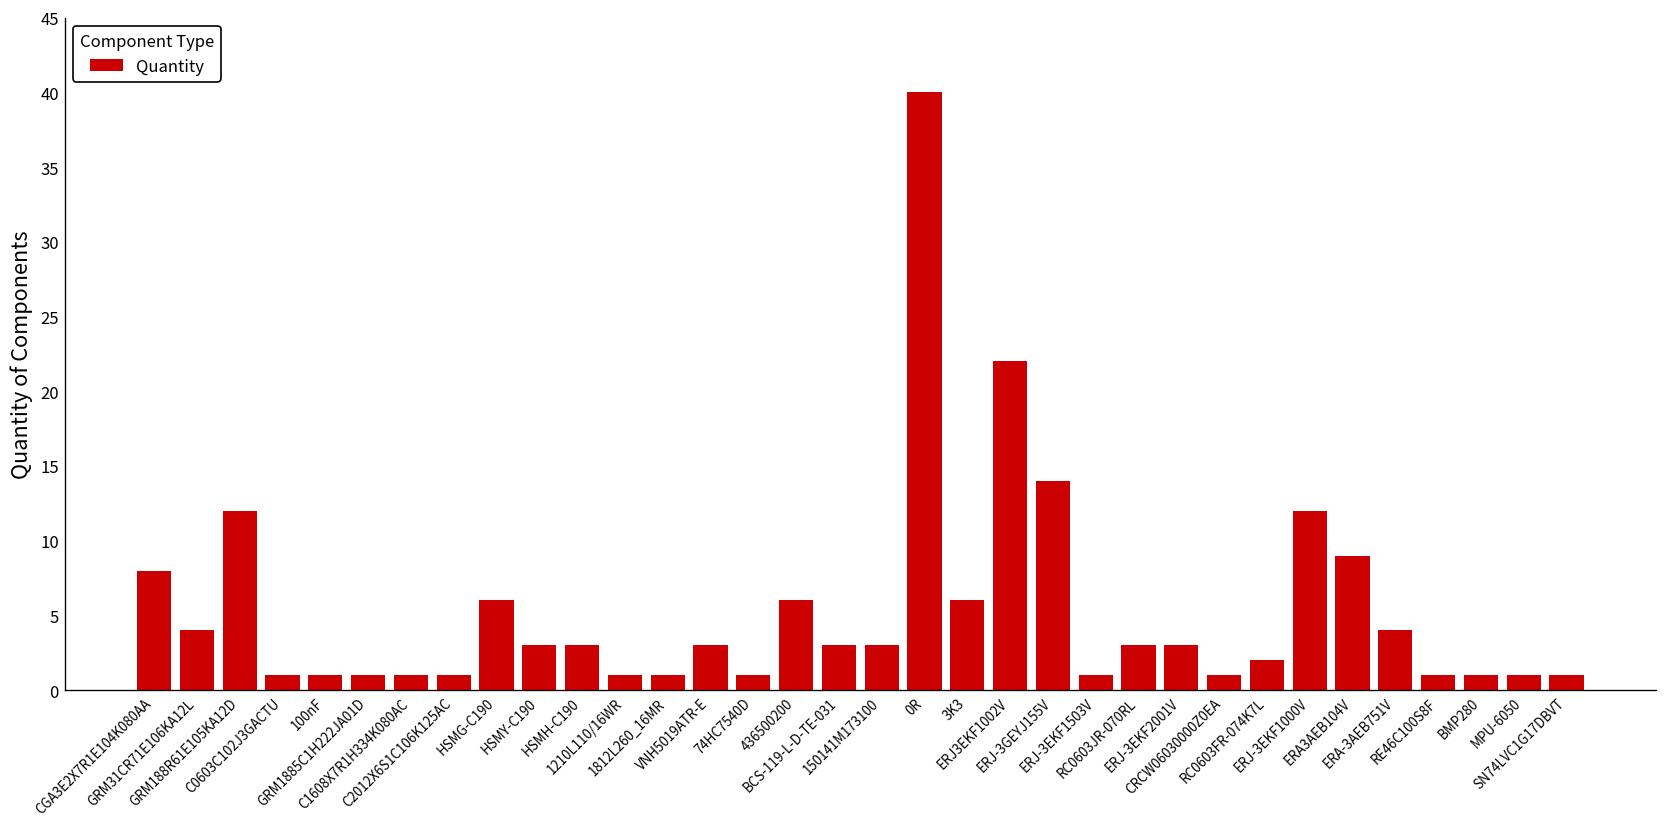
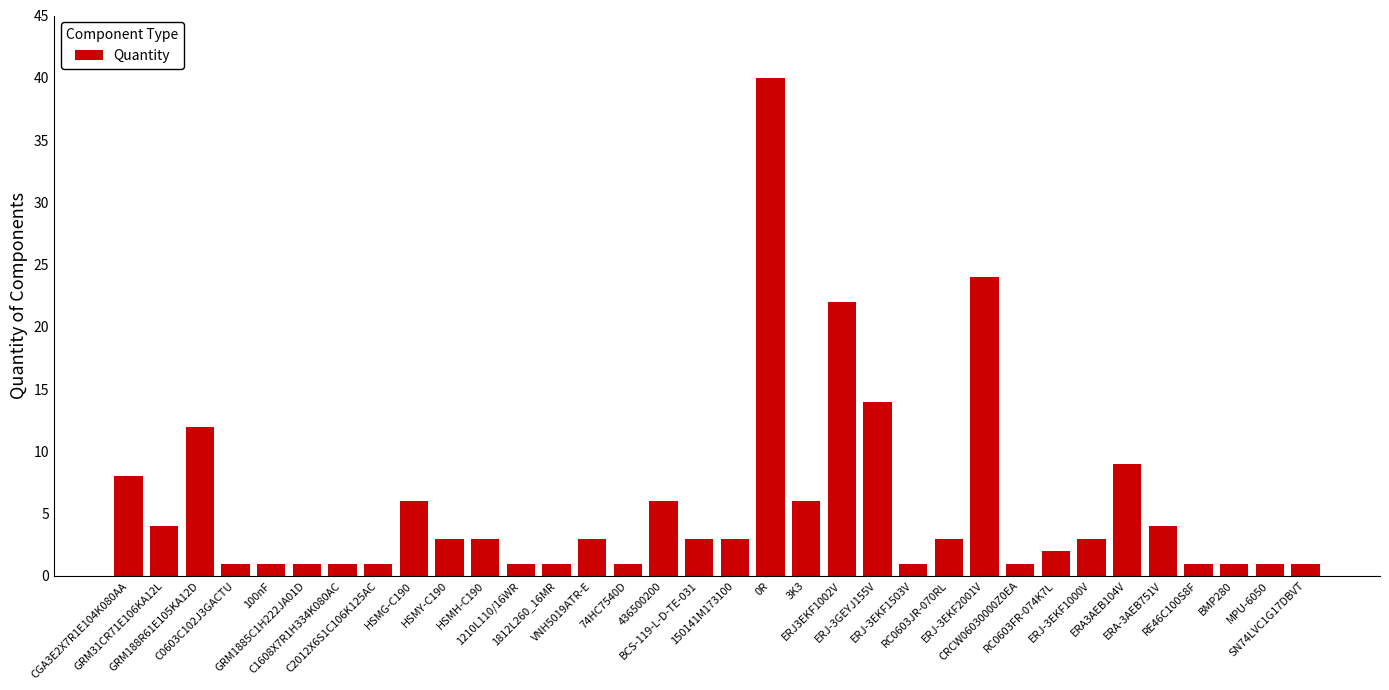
  {
    "CGA3E2X7R1E104K080AA": 8,
    "GRM31CR71E106KA12L": 4,
    "GRM188R61E105KA12D": 12,
    "C0603C102J3GACTU": 1,
    "100nF": 1,
    "GRM1885C1H222JA01D": 1,
    "C1608X7R1H334K080AC": 1,
    "C2012X6S1C106K125AC": 1,
    "HSMG-C190": 6,
    "HSMY-C190": 3,
    "HSMH-C190": 3,
    "1210L110/16WR": 1,
    "1812L260_16MR": 1,
    "VNH5019ATR-E": 3,
    "74HC7540D": 1,
    "436500200": 6,
    "BCS-119-L-D-TE-031": 3,
    "150141M173100": 3,
    "0R": 40,
    "3K3": 6,
    "ERJ3EKF1002V": 22,
    "ERJ-3GEYJ155V": 14,
    "ERJ-3EKF1503V": 1,
    "RC0603JR-070RL": 3,
-   "ERJ-3EKF2001V": 3,
+   "ERJ-3EKF2001V": 24,
    "CRCW06030000Z0EA": 1,
    "RC0603FR-074K7L": 2,
-   "ERJ-3EKF1000V": 12,
+   "ERJ-3EKF1000V": 3,
    "ERA3AEB104V": 9,
    "ERA-3AEB751V": 4,
    "RE46C100S8F": 1,
    "BMP280": 1,
    "MPU-6050": 1,
    "SN74LVC1G17DBVT": 1
  }
